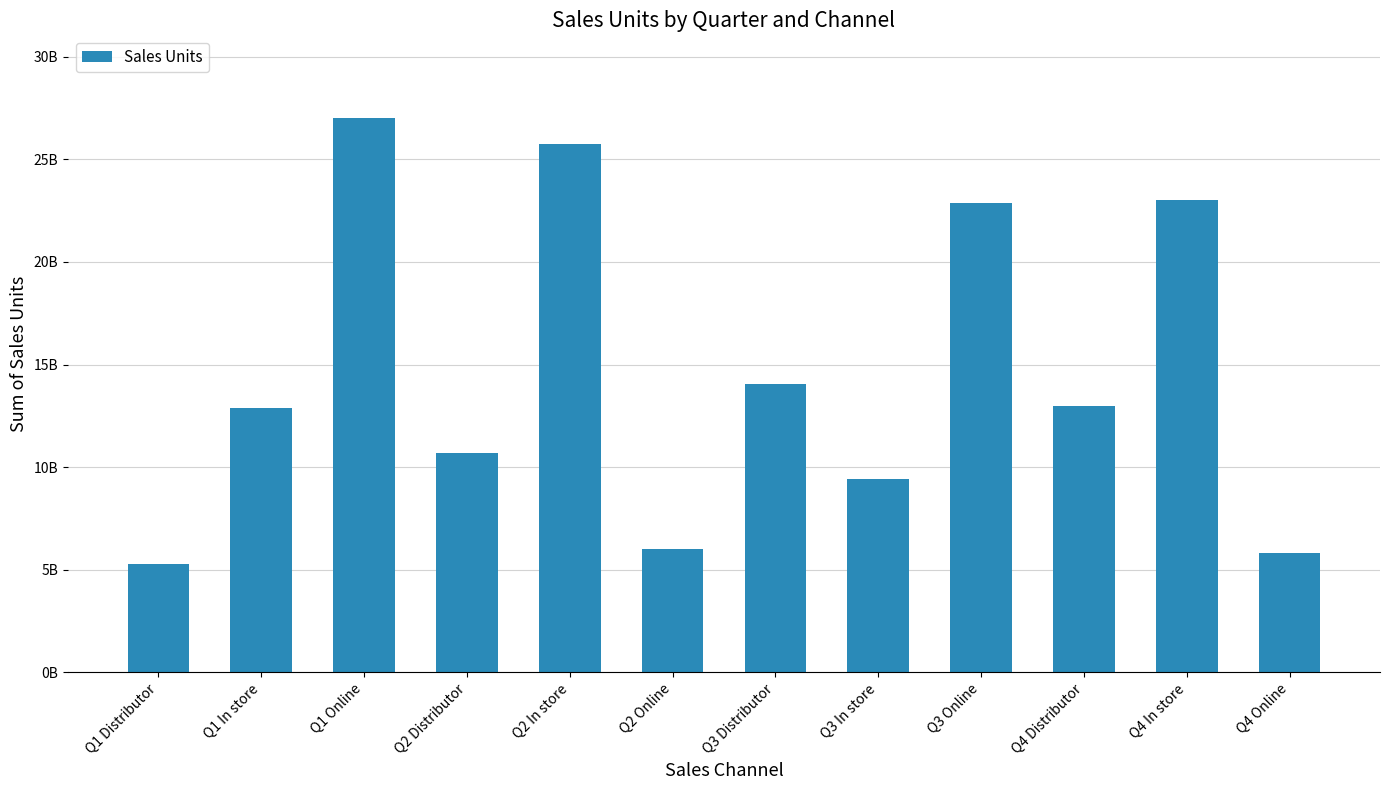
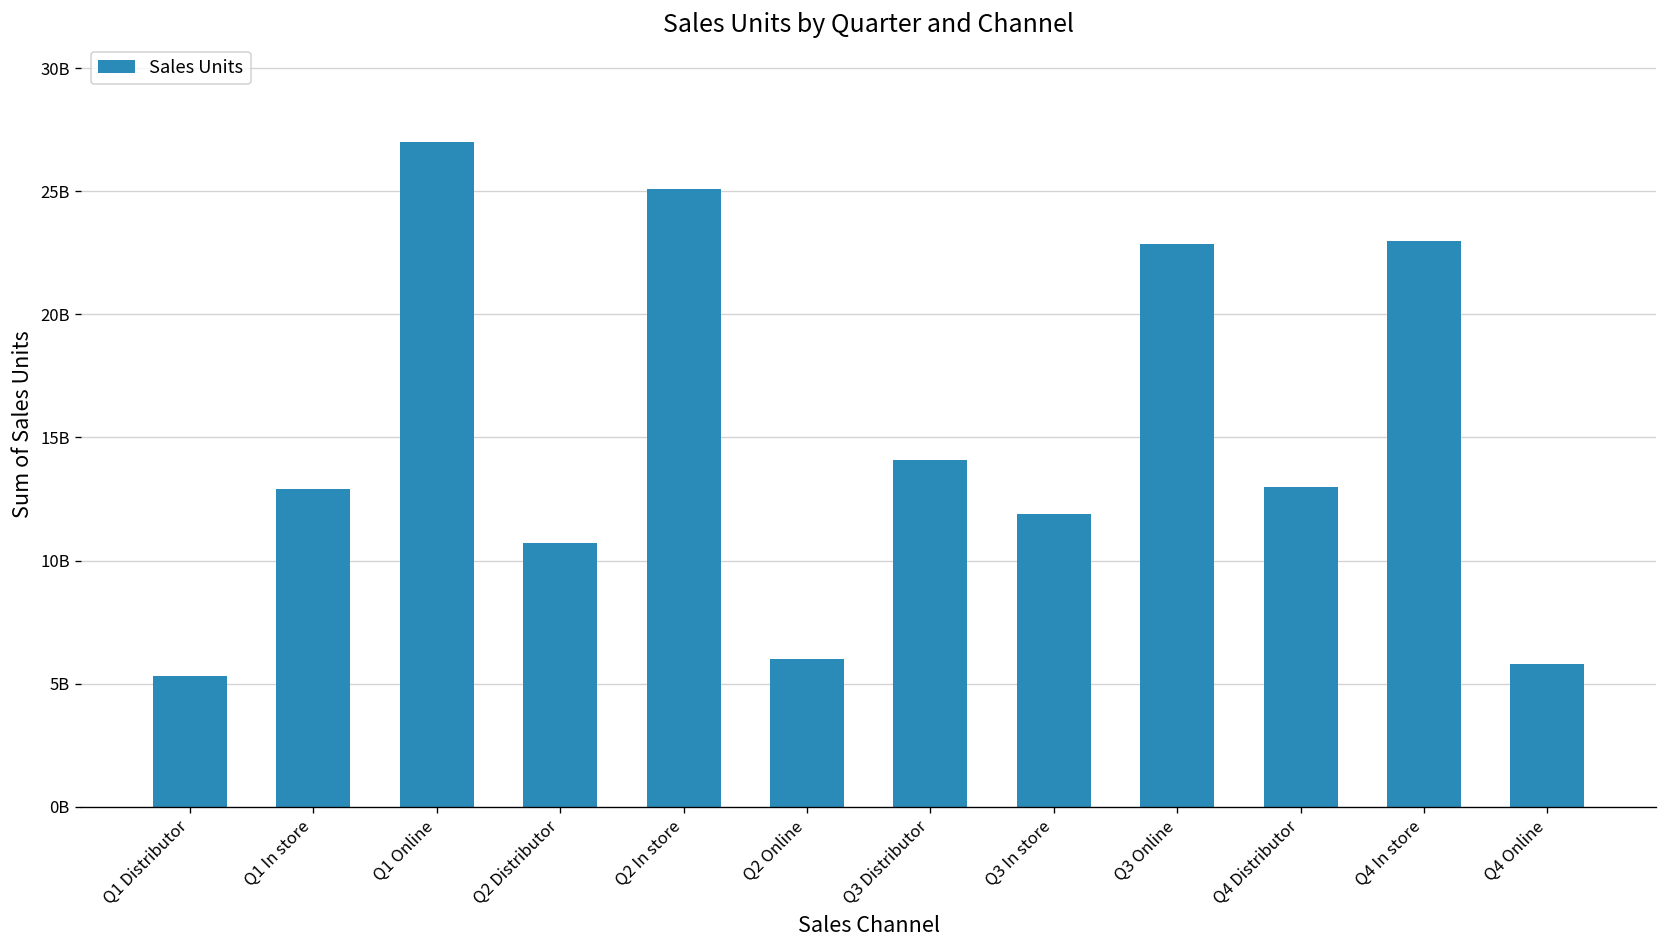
  {
    "Q1 Distributor": 5300000000,
    "Q1 In store": 12900000000,
    "Q1 Online": 27000000000,
    "Q2 Distributor": 10700000000,
-   "Q2 In store": 25800000000,
+   "Q2 In store": 25100000000,
    "Q2 Online": 6000000000,
    "Q3 Distributor": 14100000000,
-   "Q3 In store": 9400000000,
+   "Q3 In store": 11900000000,
    "Q3 Online": 22900000000,
    "Q4 Distributor": 13000000000,
    "Q4 In store": 23000000000,
    "Q4 Online": 5800000000
  }
